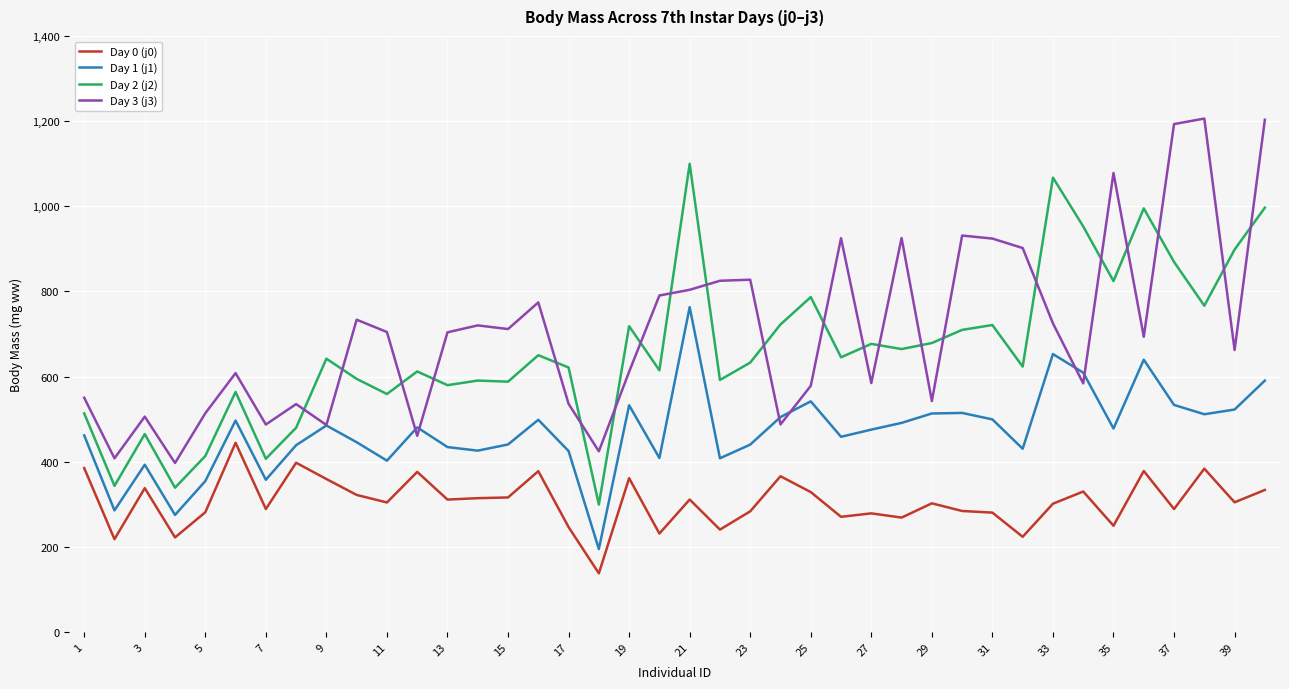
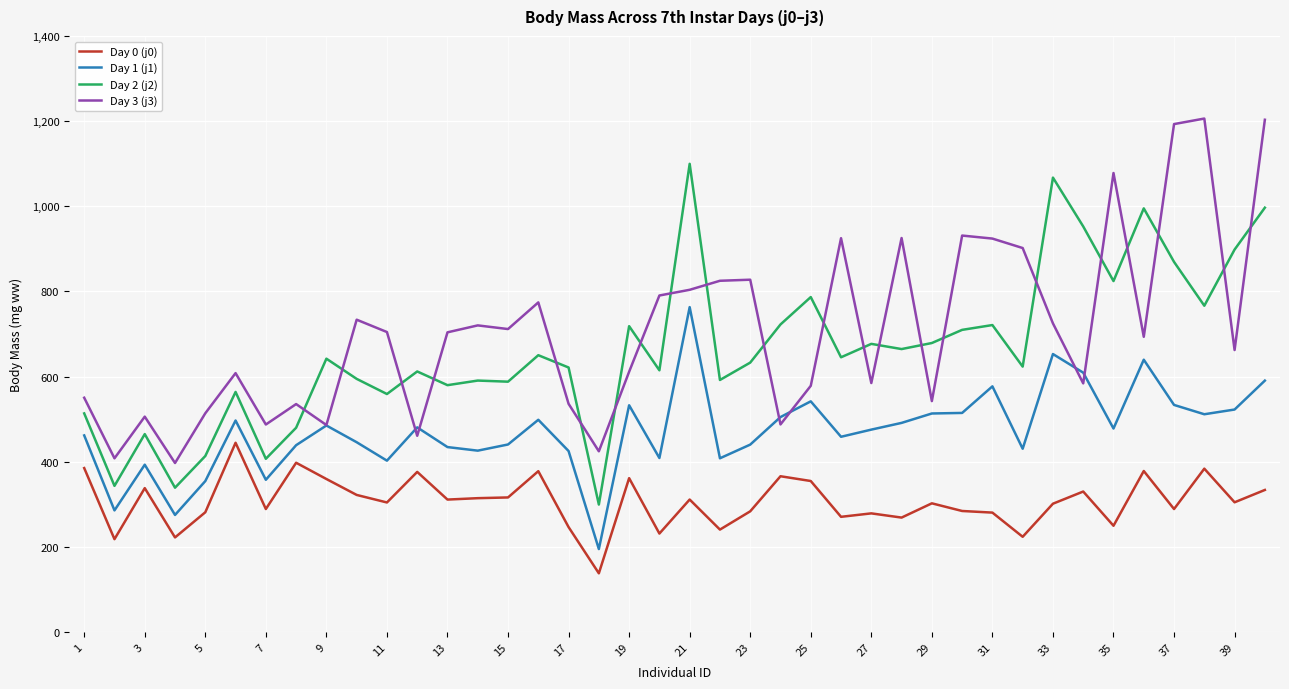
  {
    "Day 0 (j0)": {
      "1": "390",
      "3": "340",
      "5": "280",
      "7": "290",
      "9": "360",
      "11": "300",
      "13": "310",
      "15": "320",
      "17": "250",
      "19": "360",
      "21": "310",
      "23": "280",
-     "25": "330",
+     "25": "350",
      "27": "280",
      "29": "300",
      "31": "280",
      "33": "300",
      "35": "250",
      "37": "290",
      "39": "300"
    },
    "Day 1 (j1)": {
      "1": "460",
      "3": "390",
      "5": "350",
      "7": "360",
      "11": "400",
      "13": "430",
      "15": "440",
      "17": "430",
      "19": "530",
      "21": "760",
      "23": "440",
      "25": "540",
      "27": "480",
      "29": "510",
-     "31": "500",
+     "31": "580",
      "33": "650",
      "35": "480",
      "37": "530",
      "39": "520"
    },
    "Day 2 (j2)": {
      "1": "510",
      "3": "460",
      "5": "410",
      "7": "410",
      "9": "640",
      "11": "560",
      "13": "580",
      "15": "590",
      "17": "620",
      "19": "720",
      "21": "1,100",
      "23": "630",
      "25": "790",
      "27": "680",
      "29": "680",
      "31": "720",
      "33": "1,070",
      "35": "820",
      "37": "870",
      "39": "900"
    },
    "Day 3 (j3)": {
      "1": "550",
      "3": "510",
      "5": "510",
      "7": "490",
      "11": "700",
      "13": "700",
      "15": "710",
      "17": "540",
      "19": "610",
      "21": "800",
      "23": "830",
      "25": "580",
      "27": "580",
      "29": "540",
      "31": "920",
      "33": "720",
      "35": "1,080",
      "37": "1,190",
      "39": "660"
    }
  }
